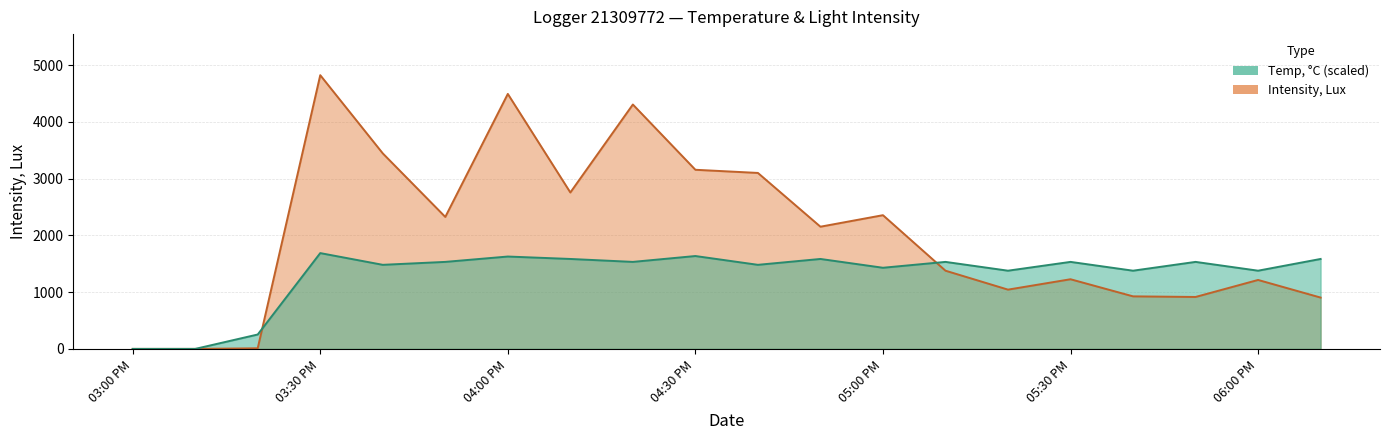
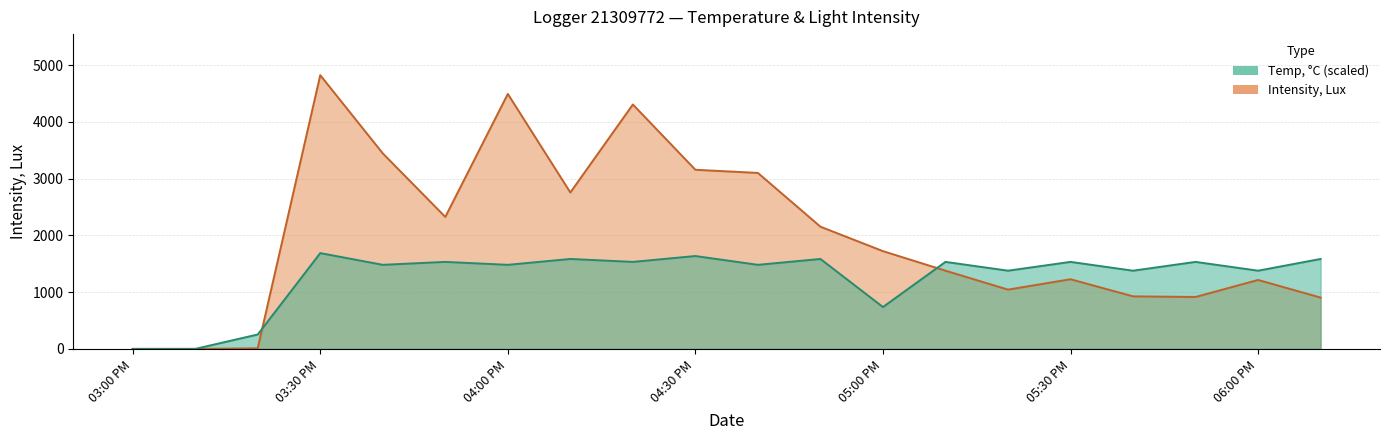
  {
    "Intensity, Lux": {
      "03:30 PM": 4800,
      "04:00 PM": 4500,
      "04:30 PM": 3200,
-     "05:00 PM": 2400,
+     "05:00 PM": 1700,
      "05:30 PM": 1200,
      "06:00 PM": 1200
    },
    "Temp, °C (scaled)": {
      "03:30 PM": 1700,
-     "04:00 PM": 1600,
+     "04:00 PM": 1500,
      "04:30 PM": 1600,
-     "05:00 PM": 1400,
+     "05:00 PM": 700,
      "05:30 PM": 1500,
      "06:00 PM": 1400
    }
  }
